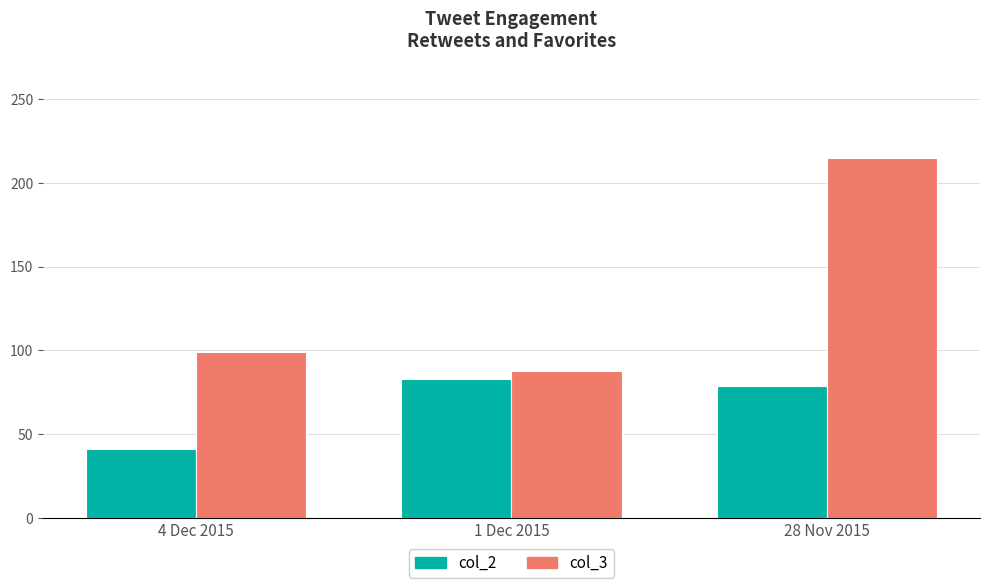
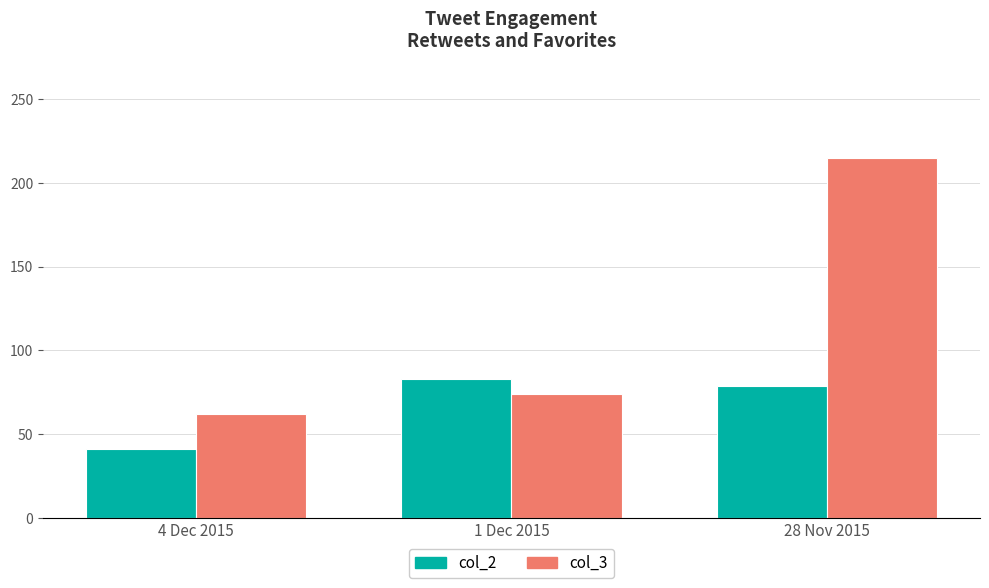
  {
    "col_2": {
      "4 Dec 2015": 41,
      "1 Dec 2015": 83,
      "28 Nov 2015": 79
    },
    "col_3": {
-     "4 Dec 2015": 99,
-     "1 Dec 2015": 88,
+     "4 Dec 2015": 62,
+     "1 Dec 2015": 74,
      "28 Nov 2015": 215
    }
  }
